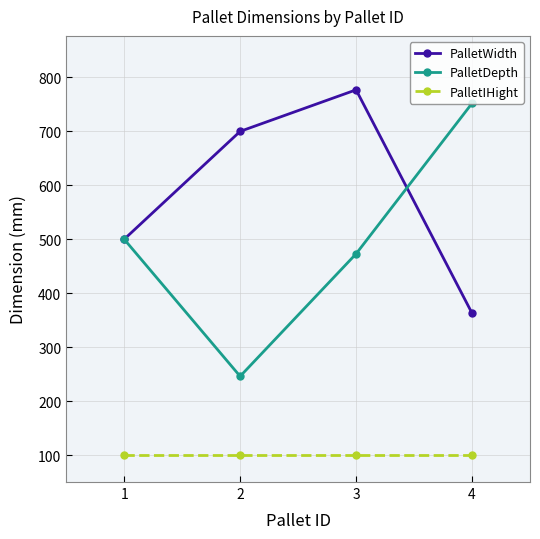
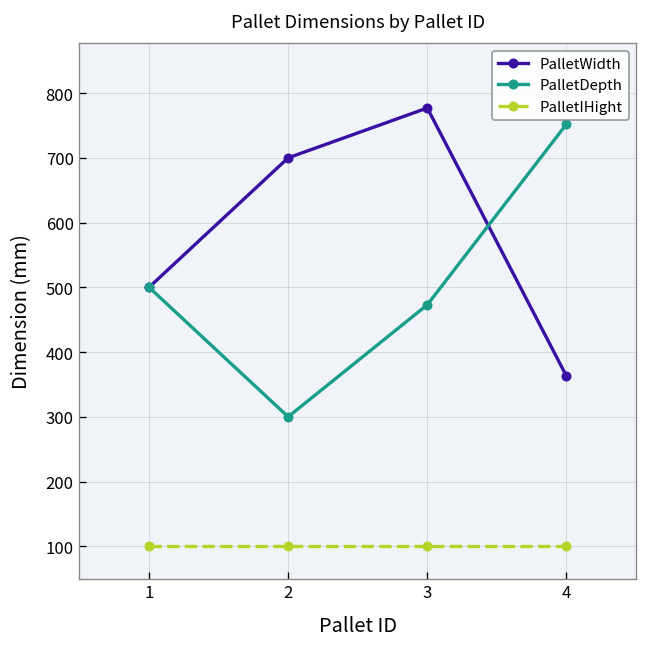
  {
    "PalletWidth": {
      "2": 700,
      "3": 780,
      "4": 360
    },
    "PalletDepth": {
-     "2": 250,
+     "2": 300,
      "3": 470
    },
    "PalletIHight": {
      "1": 100,
      "2": 100,
      "3": 100,
      "4": 100
    }
  }
